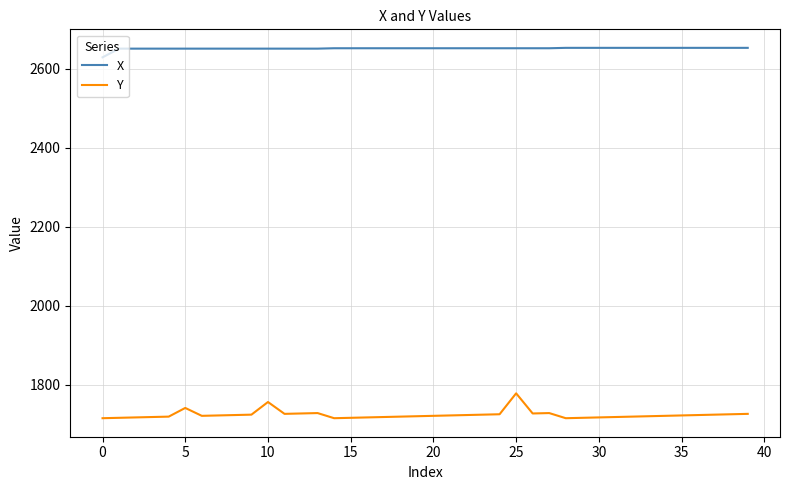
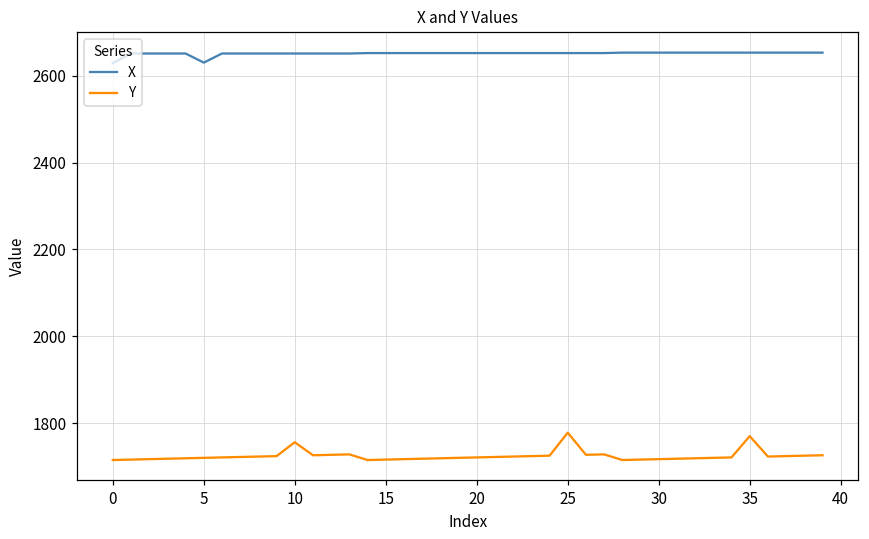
  {
    "X": {
-     "5": 2650,
+     "5": 2630,
      "10": 2650,
      "15": 2650,
      "20": 2650,
      "25": 2650,
      "30": 2650,
      "35": 2650
    },
    "Y": {
      "0": 1720,
-     "5": 1740,
+     "5": 1720,
      "10": 1760,
      "15": 1720,
      "20": 1720,
      "25": 1780,
      "30": 1720,
-     "35": 1720
+     "35": 1770
    }
  }
